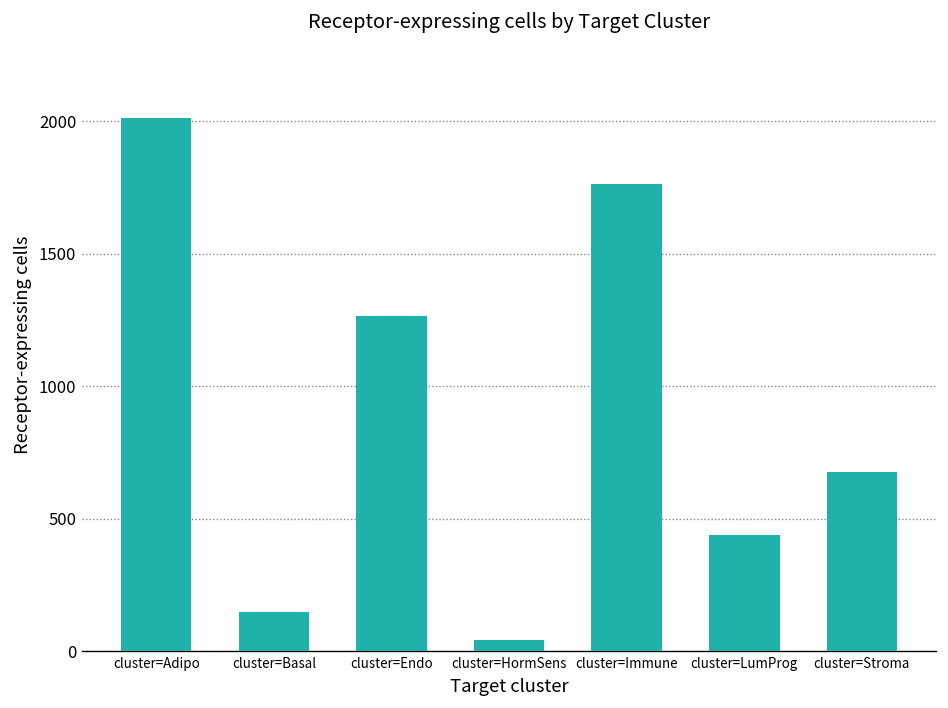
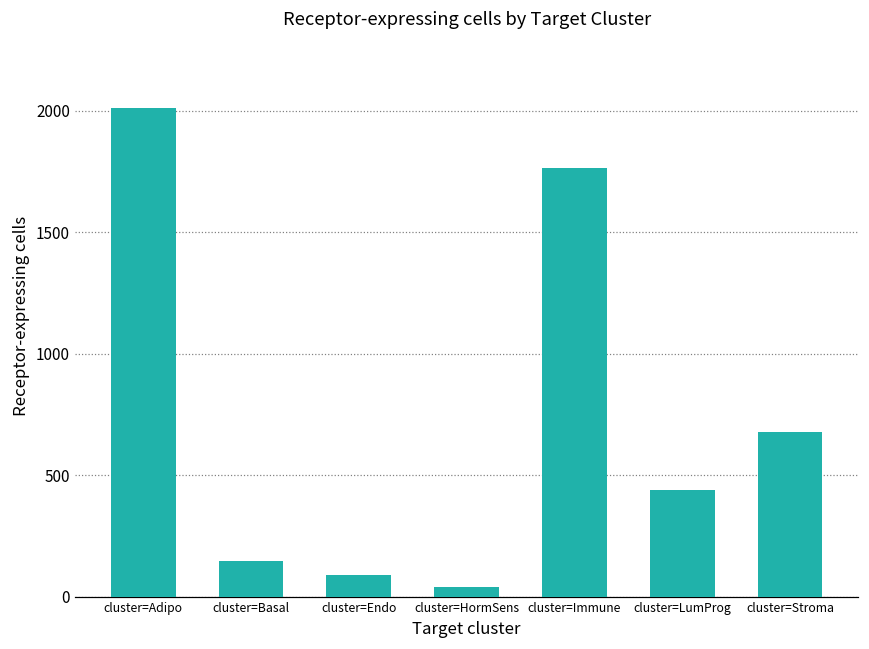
  {
    "cluster=Adipo": 2010,
    "cluster=Basal": 150,
-   "cluster=Endo": 1270,
+   "cluster=Endo": 90,
    "cluster=HormSens": 40,
    "cluster=Immune": 1760,
    "cluster=LumProg": 440,
    "cluster=Stroma": 680
  }
